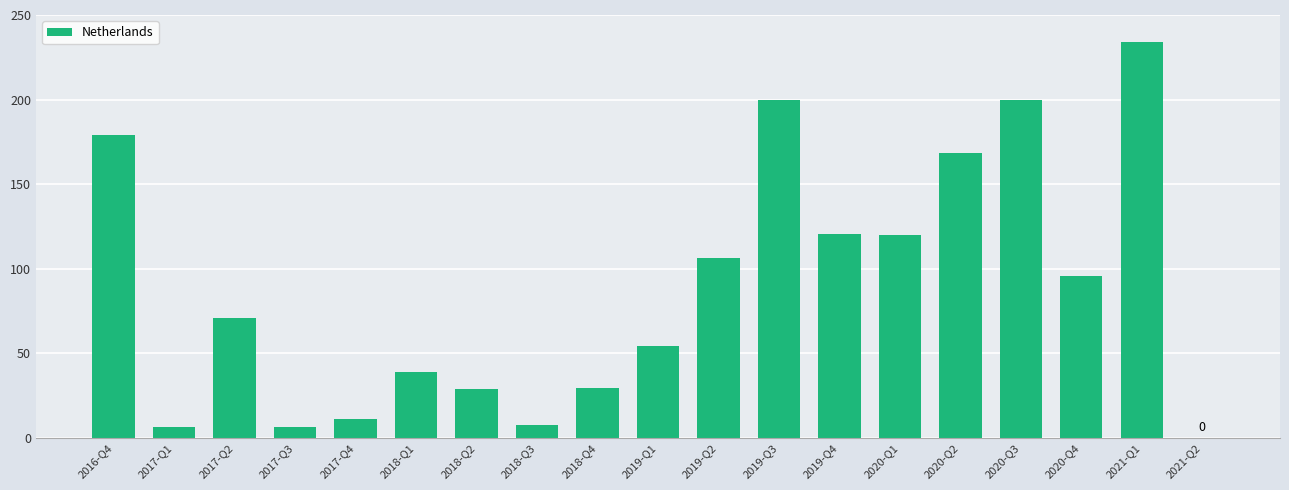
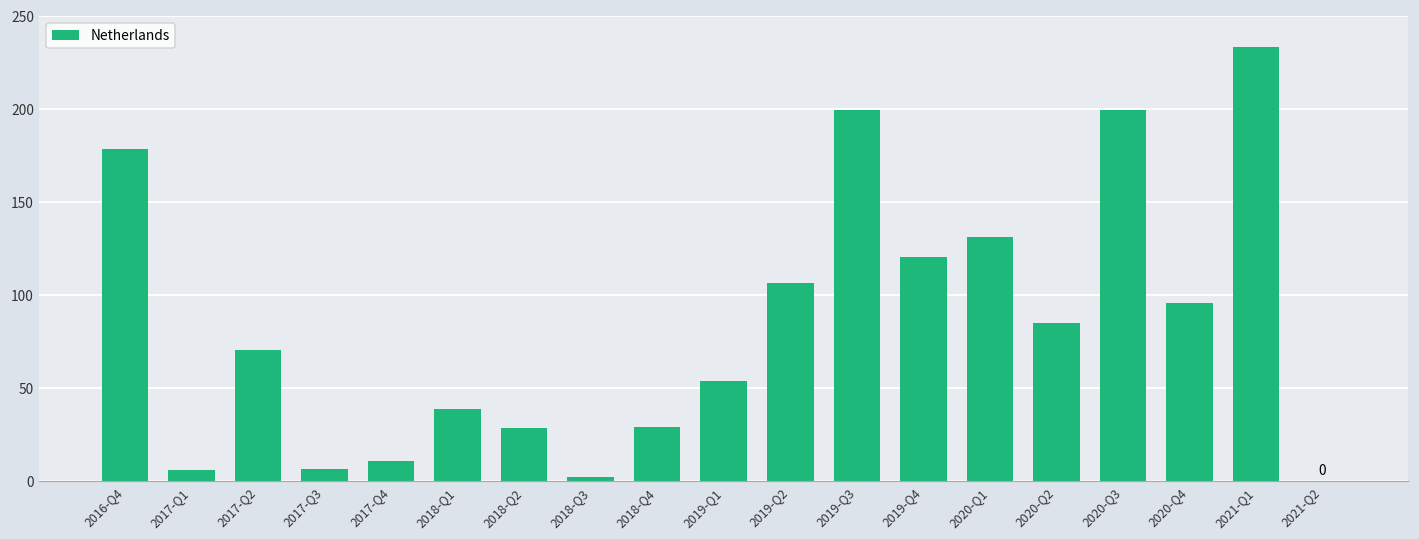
  {
    "2016-Q4": 179,
    "2017-Q1": 6,
    "2017-Q2": 71,
    "2017-Q3": 7,
    "2017-Q4": 11,
    "2018-Q1": 39,
    "2018-Q2": 29,
-   "2018-Q3": 8,
+   "2018-Q3": 3,
    "2018-Q4": 29,
    "2019-Q1": 54,
    "2019-Q2": 106,
    "2019-Q3": 200,
    "2019-Q4": 121,
-   "2020-Q1": 120,
-   "2020-Q2": 168,
+   "2020-Q1": 131,
+   "2020-Q2": 85,
    "2020-Q3": 200,
    "2020-Q4": 96,
    "2021-Q1": 234
  }
